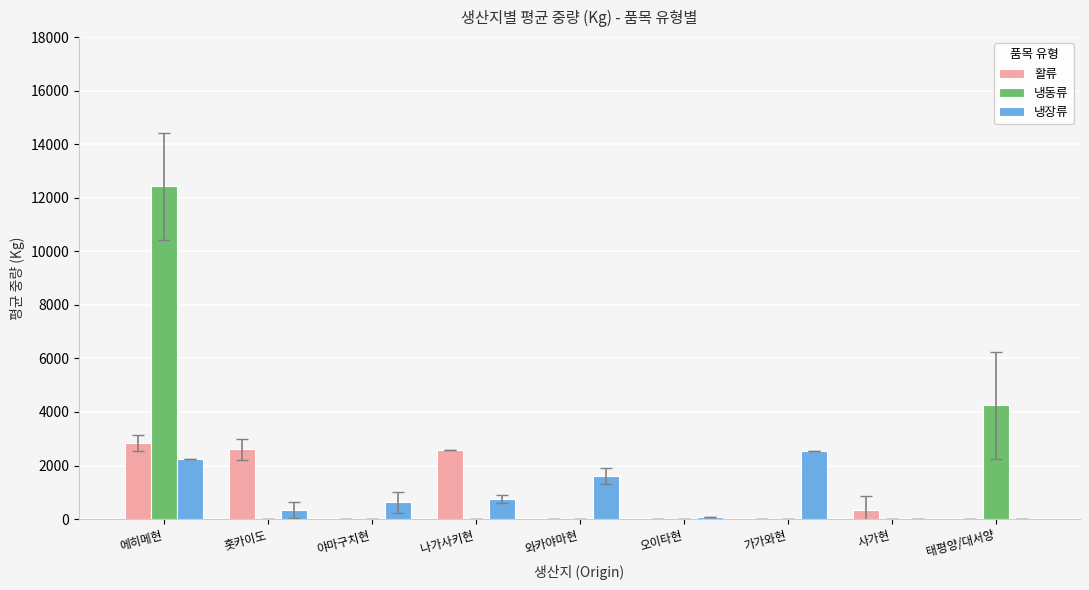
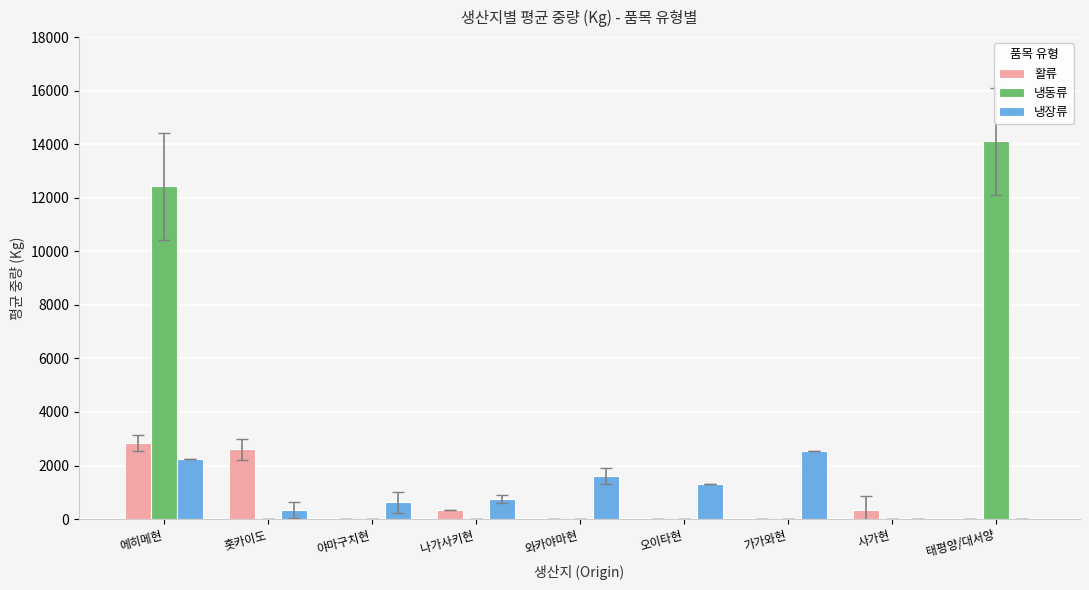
  {
    "활류": {
      "에히메현": 2900,
      "홋카이도": 2600,
      "야마구치현": 0,
-     "나가사키현": 2600,
+     "나가사키현": 300,
      "와카야마현": 0,
      "오이타현": 0,
      "가가와현": 0,
      "사가현": 400,
      "태평양/대서양": 0
    },
    "냉동류": {
      "에히메현": 12400,
      "홋카이도": 0,
      "야마구치현": 0,
      "나가사키현": 0,
      "와카야마현": 0,
      "오이타현": 0,
      "가가와현": 0,
      "사가현": 0,
-     "태평양/대서양": 4300
+     "태평양/대서양": 14100
    },
    "냉장류": {
      "에히메현": 2200,
      "홋카이도": 300,
      "야마구치현": 600,
      "나가사키현": 800,
      "와카야마현": 1600,
-     "오이타현": 100,
+     "오이타현": 1300,
      "가가와현": 2500,
      "사가현": 0,
      "태평양/대서양": 0
    }
  }
